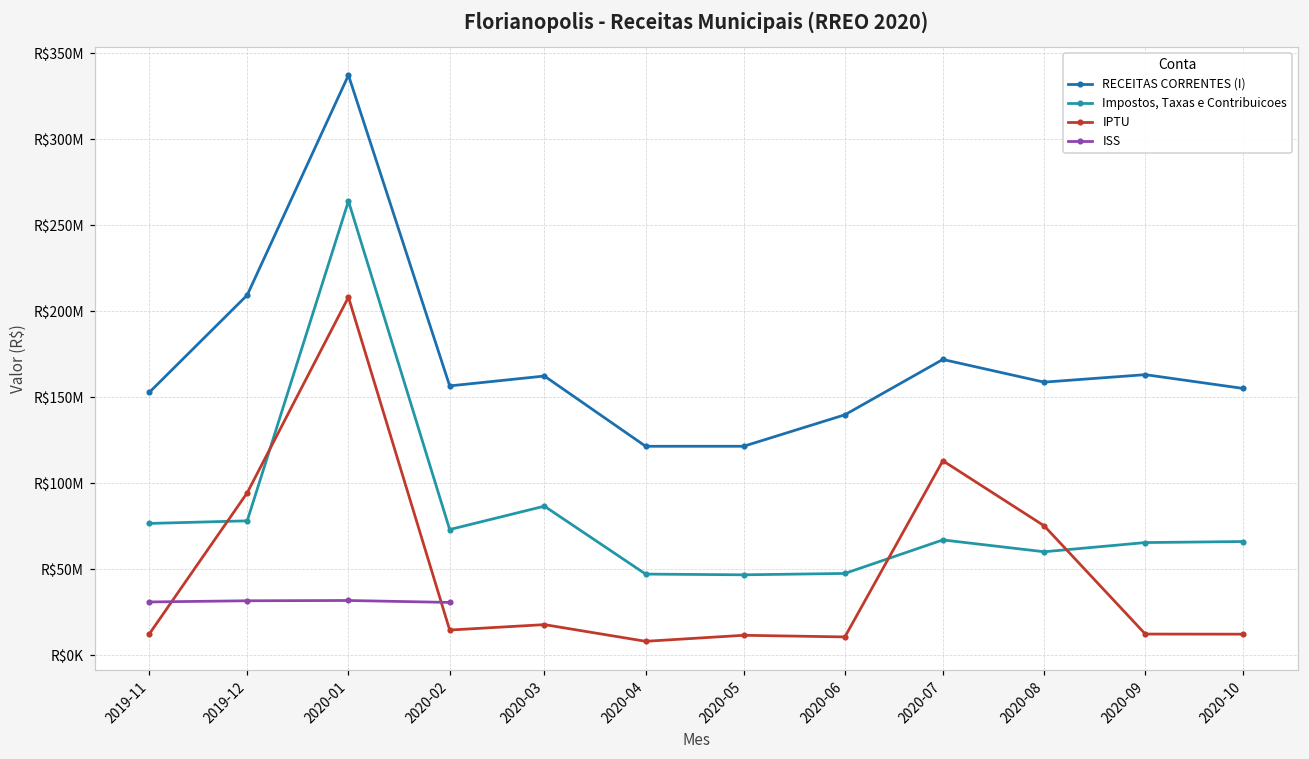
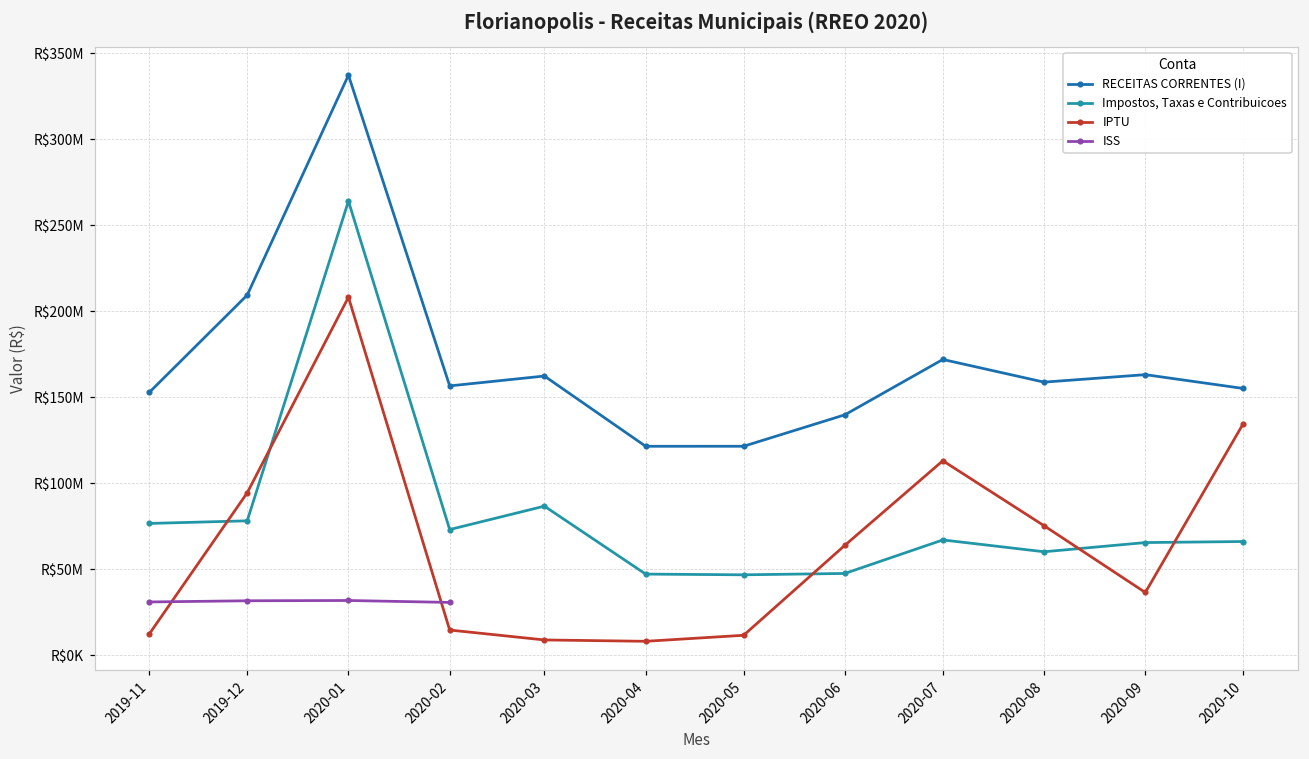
  {
    "IPTU": {
      "2019-11": "R$12000000",
      "2019-12": "R$94000000",
      "2020-01": "R$208000000",
      "2020-02": "R$15000000",
-     "2020-03": "R$18000000",
+     "2020-03": "R$9000000",
      "2020-04": "R$8000000",
      "2020-05": "R$12000000",
-     "2020-06": "R$11000000",
+     "2020-06": "R$64000000",
      "2020-07": "R$113000000",
      "2020-08": "R$75000000",
-     "2020-09": "R$12000000",
-     "2020-10": "R$12000000"
+     "2020-09": "R$36000000",
+     "2020-10": "R$135000000"
    },
    "ISS": {
      "2019-11": "R$31000000",
      "2019-12": "R$32000000",
      "2020-01": "R$32000000",
      "2020-02": "R$31000000"
    }
  }
